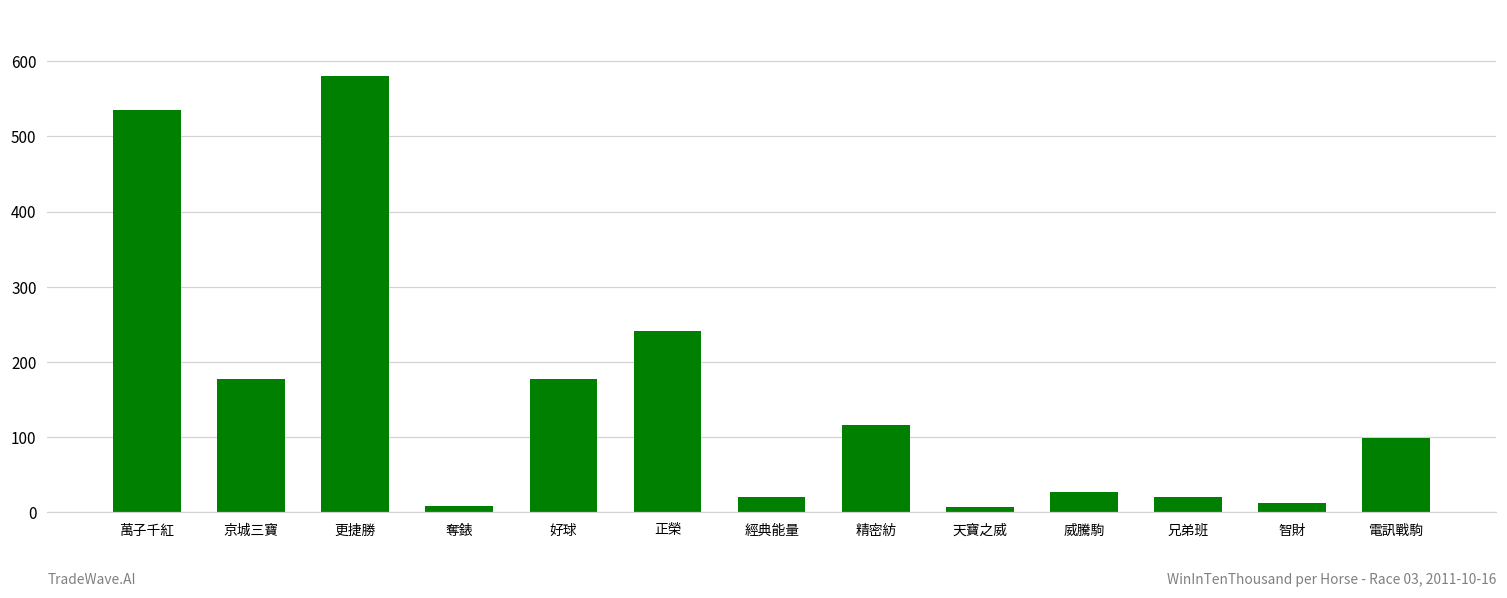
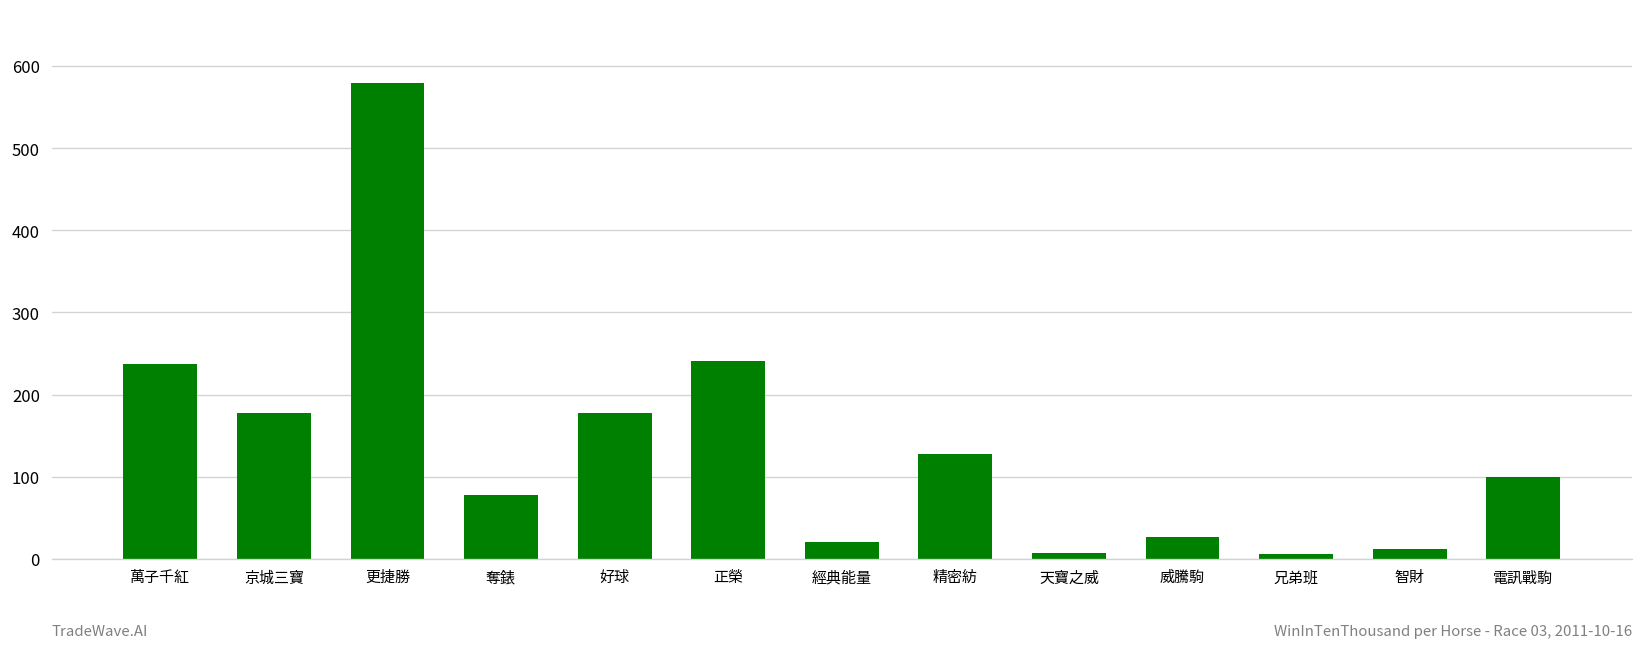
  {
-   "萬子千紅": 540,
+   "萬子千紅": 240,
    "京城三寶": 180,
    "更捷勝": 580,
-   "奪錶": 10,
+   "奪錶": 80,
    "好球": 180,
    "正榮": 240,
    "經典能量": 20,
-   "精密紡": 120,
+   "精密紡": 130,
    "天寶之威": 10,
    "威騰駒": 30,
-   "兄弟班": 20,
+   "兄弟班": 10,
    "智財": 10,
    "電訊戰駒": 100
  }
